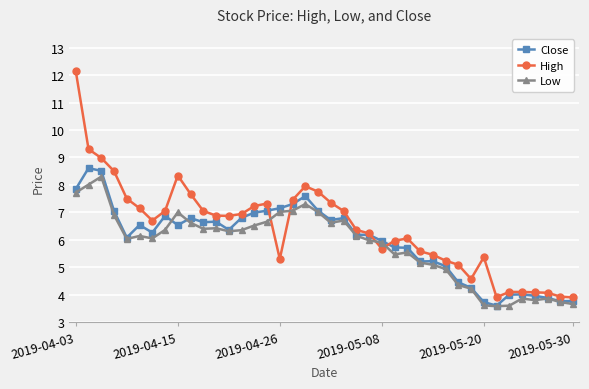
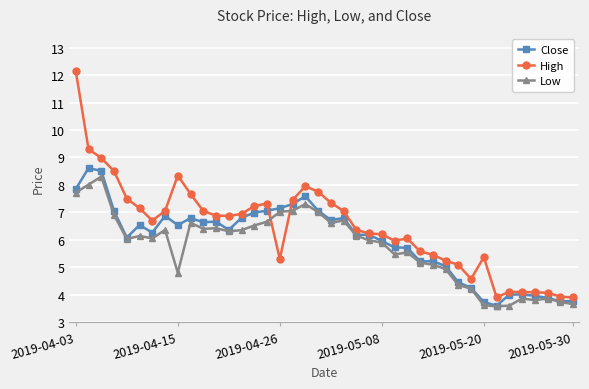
  {
    "Close": {
      "2019-04-03": 7.8,
      "2019-04-15": 6.5,
      "2019-04-26": 7.2,
      "2019-05-20": 3.7,
      "2019-05-30": 3.8
    },
    "High": {
      "2019-04-03": 12.1,
      "2019-04-15": 8.3,
      "2019-04-26": 5.3,
-     "2019-05-08": 5.7,
+     "2019-05-08": 6.2,
      "2019-05-20": 5.4,
      "2019-05-30": 3.9
    },
    "Low": {
      "2019-04-03": 7.7,
-     "2019-04-15": 7.0,
+     "2019-04-15": 4.8,
      "2019-04-26": 7.0,
      "2019-05-20": 3.6,
      "2019-05-30": 3.7
    }
  }
